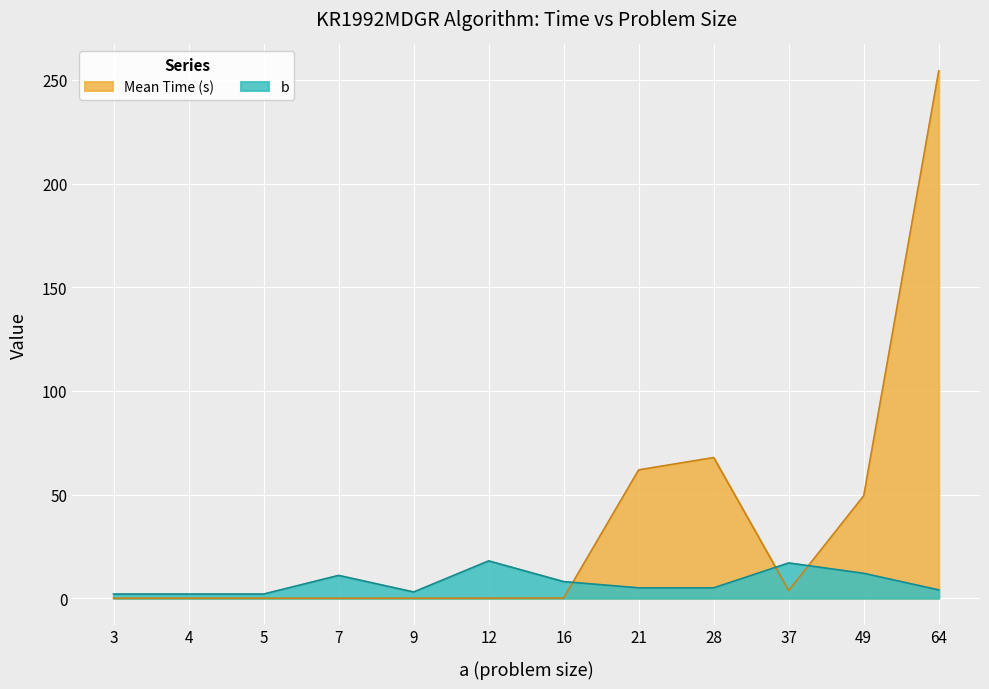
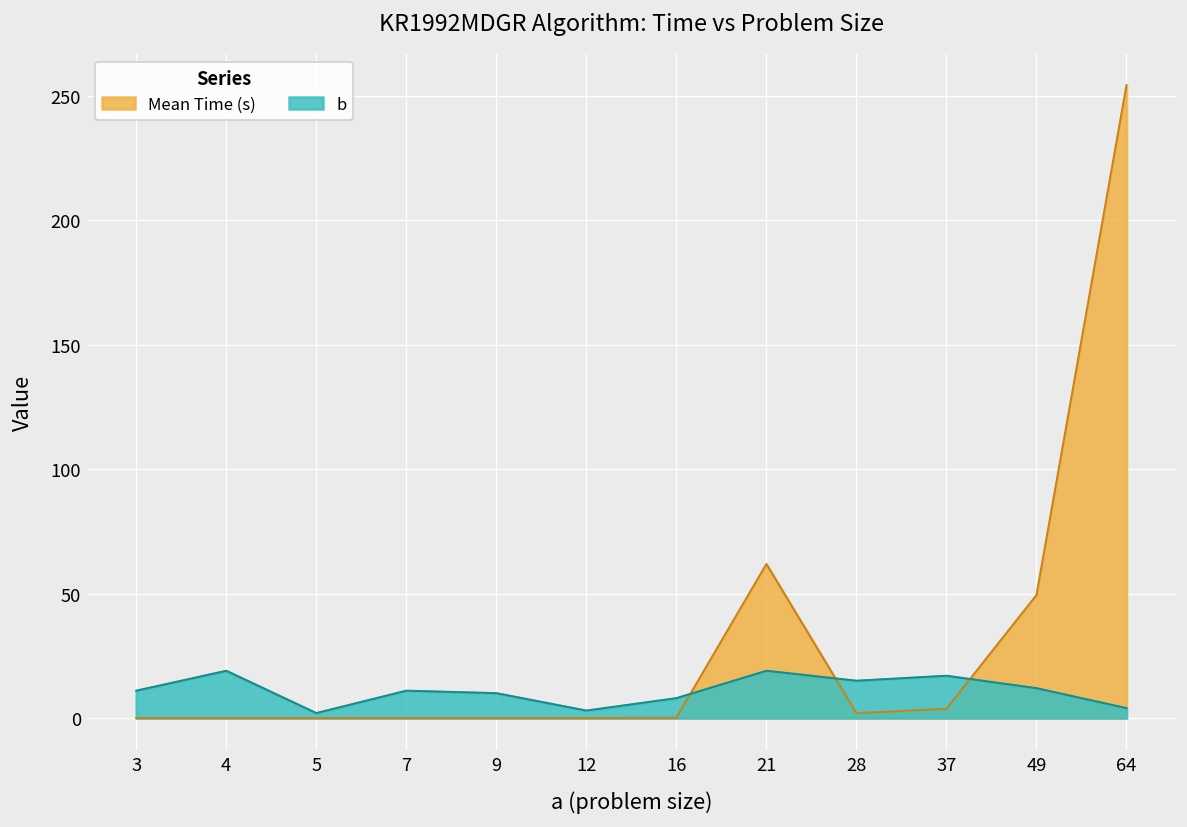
  {
    "Mean Time (s)": {
      "3": 0,
      "4": 0,
      "5": 0,
      "7": 0,
      "9": 0,
      "12": 0,
      "16": 0,
      "21": 62,
-     "28": 68,
+     "28": 2,
      "37": 4,
      "49": 49,
      "64": 254
    },
    "b": {
-     "3": 2,
-     "4": 2,
+     "3": 11,
+     "4": 19,
      "5": 2,
      "7": 11,
-     "9": 3,
-     "12": 18,
+     "9": 10,
+     "12": 3,
      "16": 8,
-     "21": 5,
-     "28": 5,
+     "21": 19,
+     "28": 15,
      "37": 17,
      "49": 12,
      "64": 4
    }
  }
